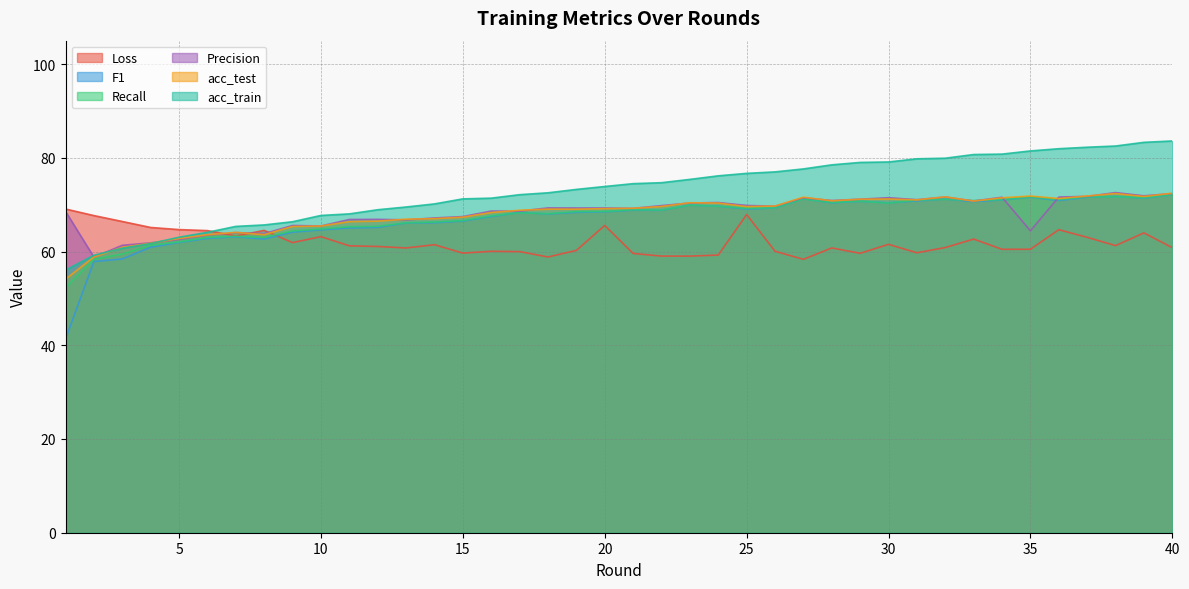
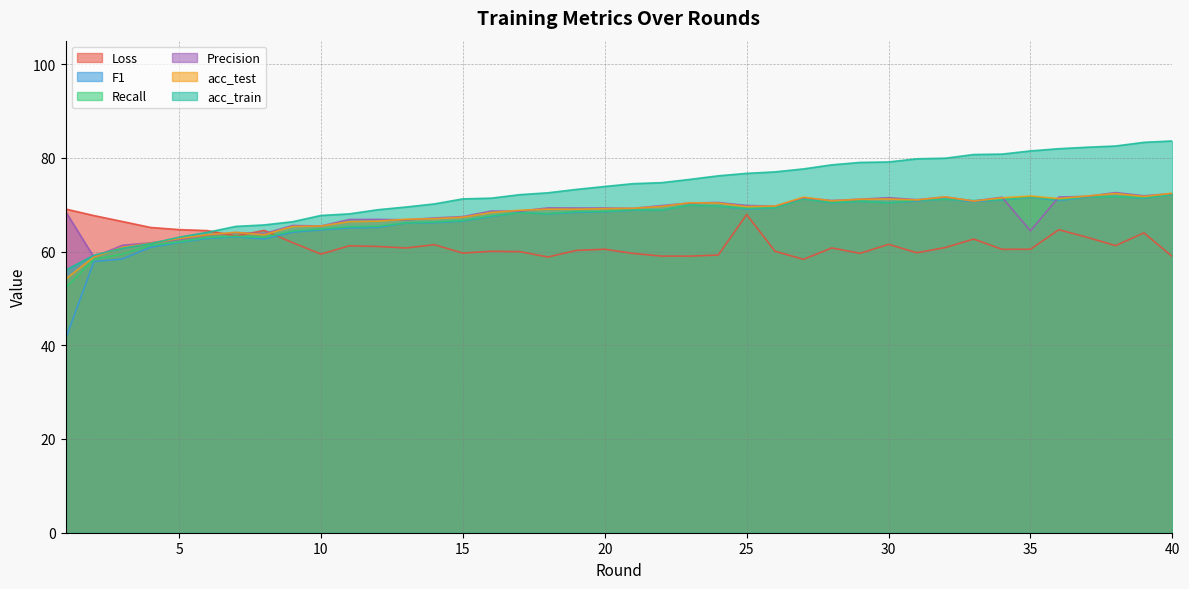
  {
    "Loss": {
      "5": 65,
-     "10": 63,
+     "10": 59,
      "15": 60,
-     "20": 66,
+     "20": 60,
      "25": 68,
      "30": 62,
      "35": 60,
-     "40": 61
+     "40": 59
    },
    "Precision": {
      "35": 64
    }
  }
